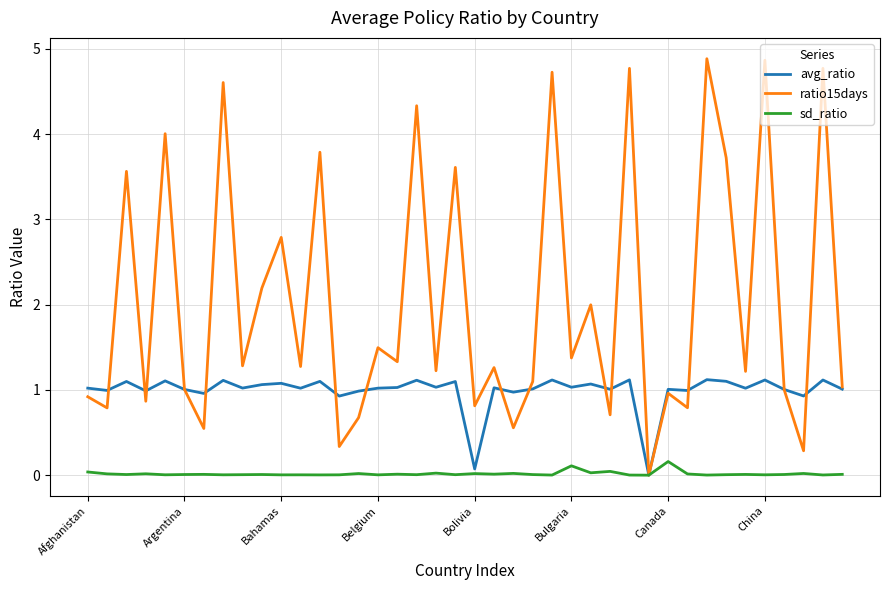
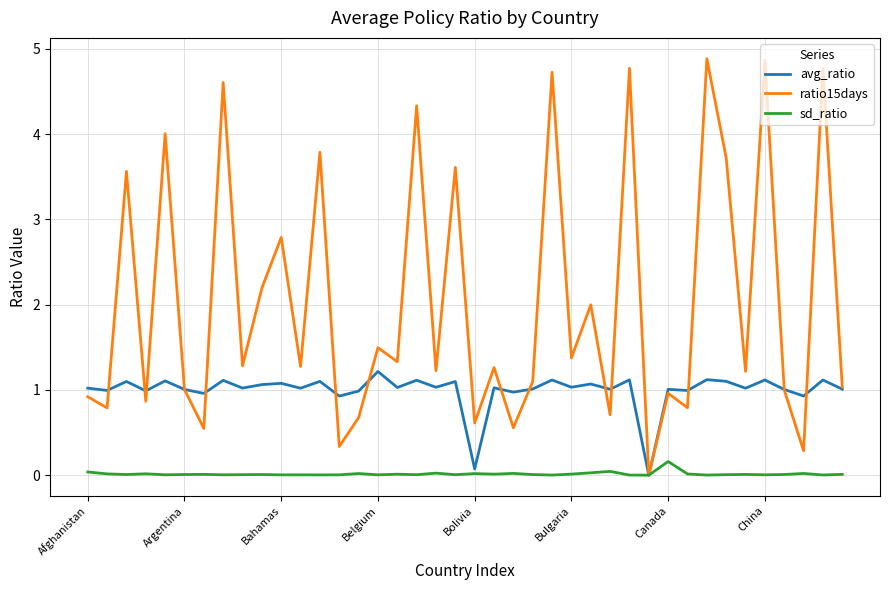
  {
    "avg_ratio": {
      "Afghanistan": 1.0,
      "Bahamas": 1.1,
-     "Belgium": 1.0,
+     "Belgium": 1.2,
      "Bolivia": 0.1,
      "Bulgaria": 1.0,
      "Canada": 1.0,
      "China": 1.1
    },
    "ratio15days": {
      "Afghanistan": 0.9,
      "Bahamas": 2.8,
      "Belgium": 1.5,
-     "Bolivia": 0.8,
+     "Bolivia": 0.6,
      "Bulgaria": 1.4,
      "Canada": 1.0
    },
    "sd_ratio": {
      "Afghanistan": 0.0,
      "Argentina": 0.0,
      "Bahamas": 0.0,
      "Belgium": 0.0,
      "Bolivia": 0.0,
-     "Bulgaria": 0.1,
+     "Bulgaria": 0.0,
      "Canada": 0.2,
      "China": 0.0
    }
  }
